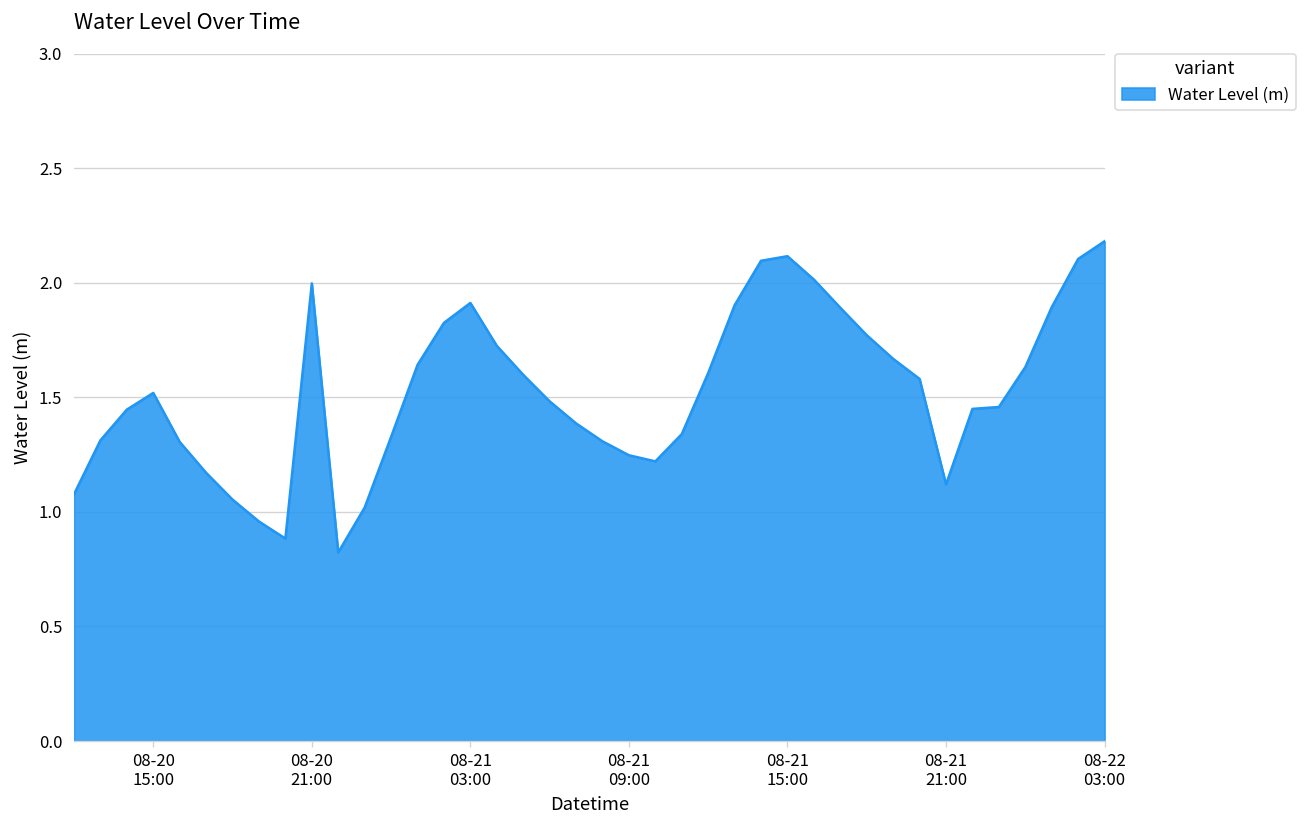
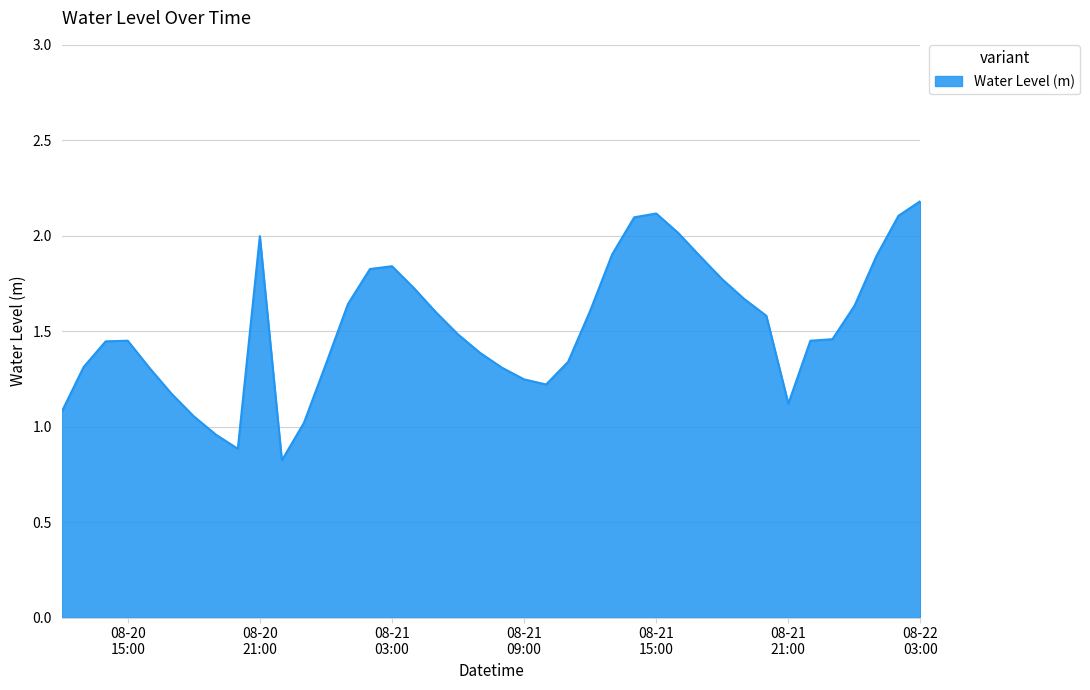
  {
-   "08-20 15:00": 1.52,
+   "08-20 15:00": 1.45,
    "08-20 21:00": 2.00,
-   "08-21 03:00": 1.91,
+   "08-21 03:00": 1.84,
    "08-21 09:00": 1.25,
    "08-21 15:00": 2.12,
    "08-21 21:00": 1.12,
    "08-22 03:00": 2.18
  }
